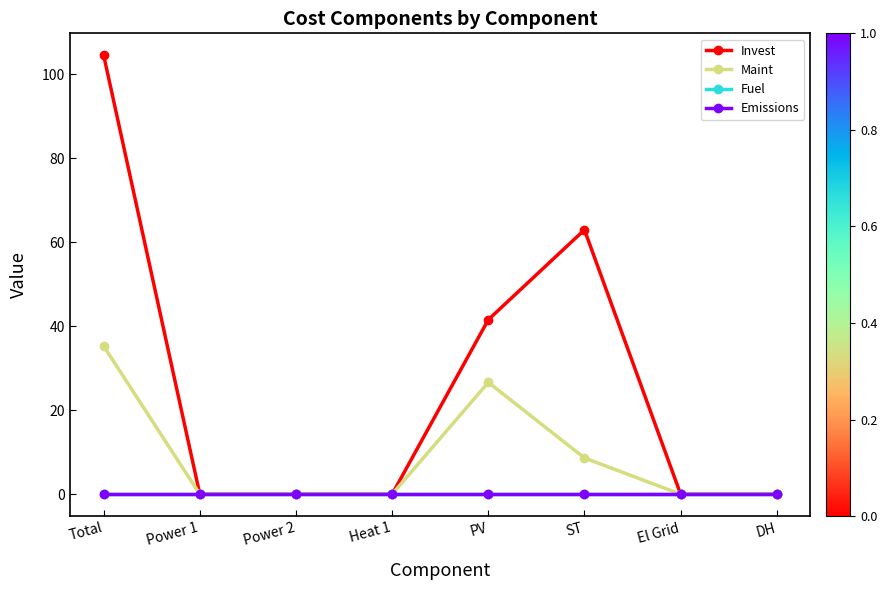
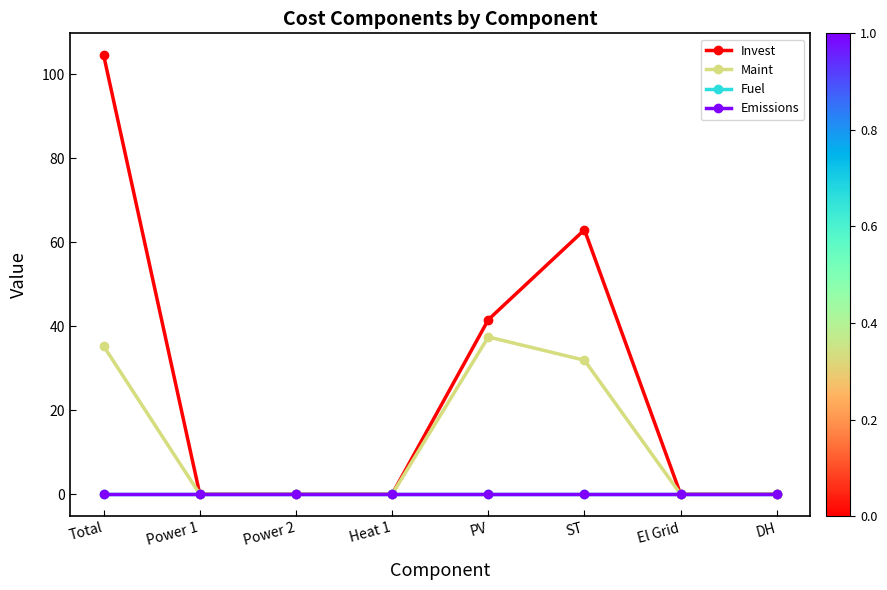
  {
    "Invest": {
      "Total": 105,
      "PV": 42,
      "ST": 63
    },
    "Maint": {
      "Total": 35,
-     "PV": 27,
-     "ST": 9
+     "PV": 37,
+     "ST": 32
    },
    "Emissions": {
      "Total": 0,
      "PV": 0,
      "ST": 0
    }
  }
